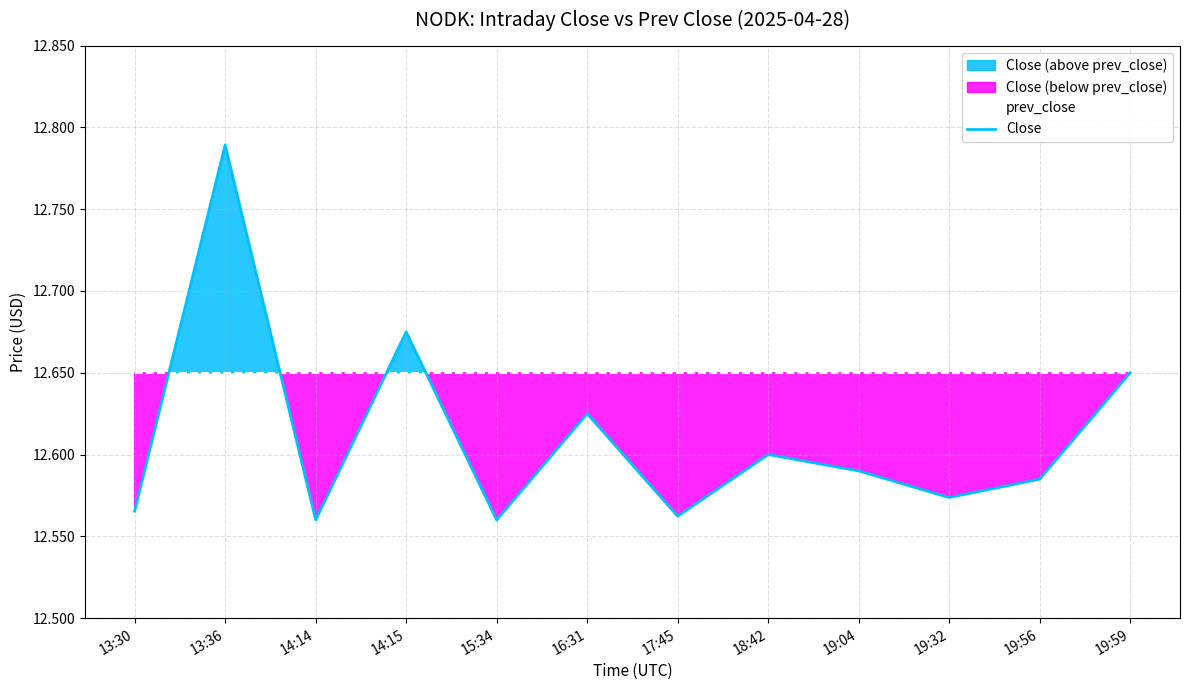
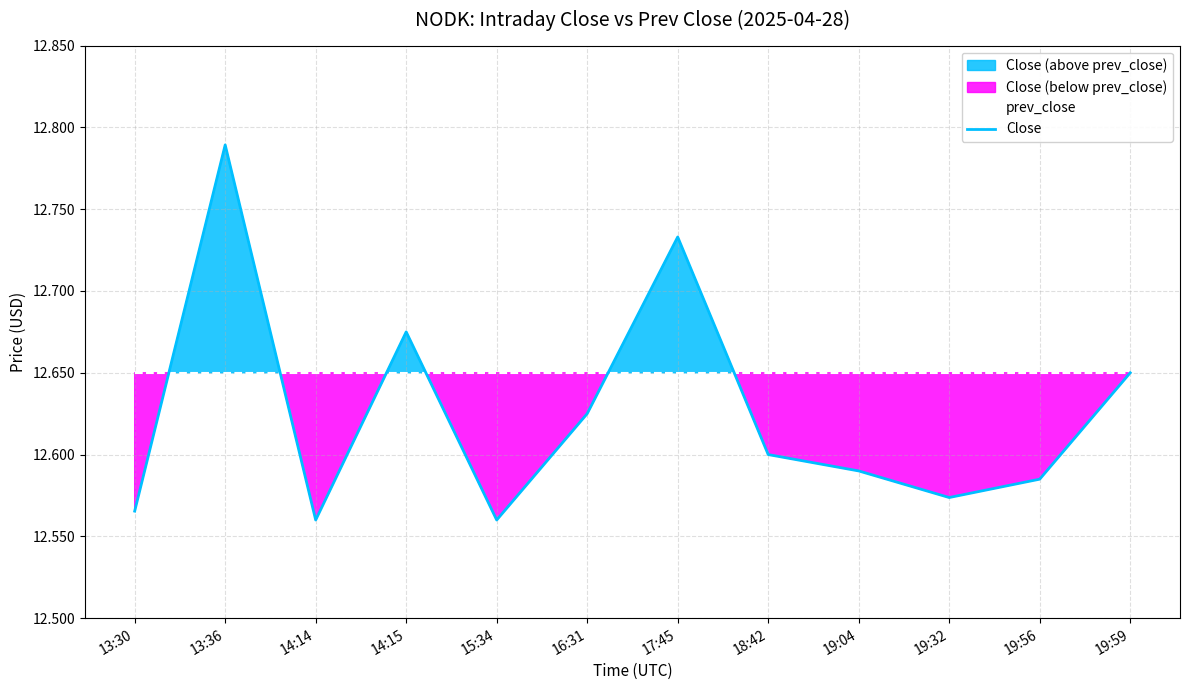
  {
    "prev_close": {
      "13:30": 12.650,
      "13:36": 12.650,
      "14:14": 12.650,
      "14:15": 12.650,
      "15:34": 12.650,
      "16:31": 12.650,
      "17:45": 12.650,
      "18:42": 12.650,
      "19:04": 12.650,
      "19:32": 12.650,
      "19:56": 12.650
    },
    "Close": {
      "13:30": 12.565,
      "13:36": 12.789,
      "14:14": 12.560,
      "14:15": 12.675,
      "15:34": 12.560,
      "16:31": 12.625,
-     "17:45": 12.562,
+     "17:45": 12.733,
      "18:42": 12.600,
      "19:04": 12.590,
      "19:32": 12.574,
      "19:56": 12.585
    }
  }
